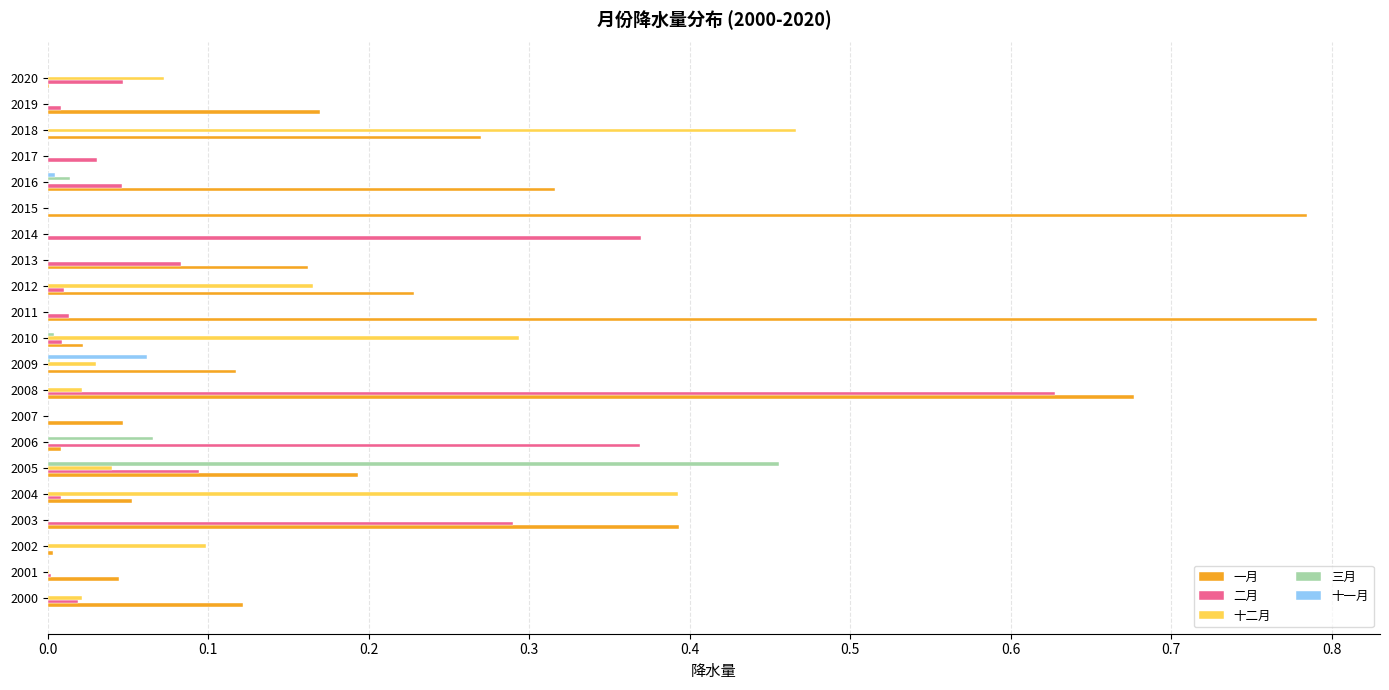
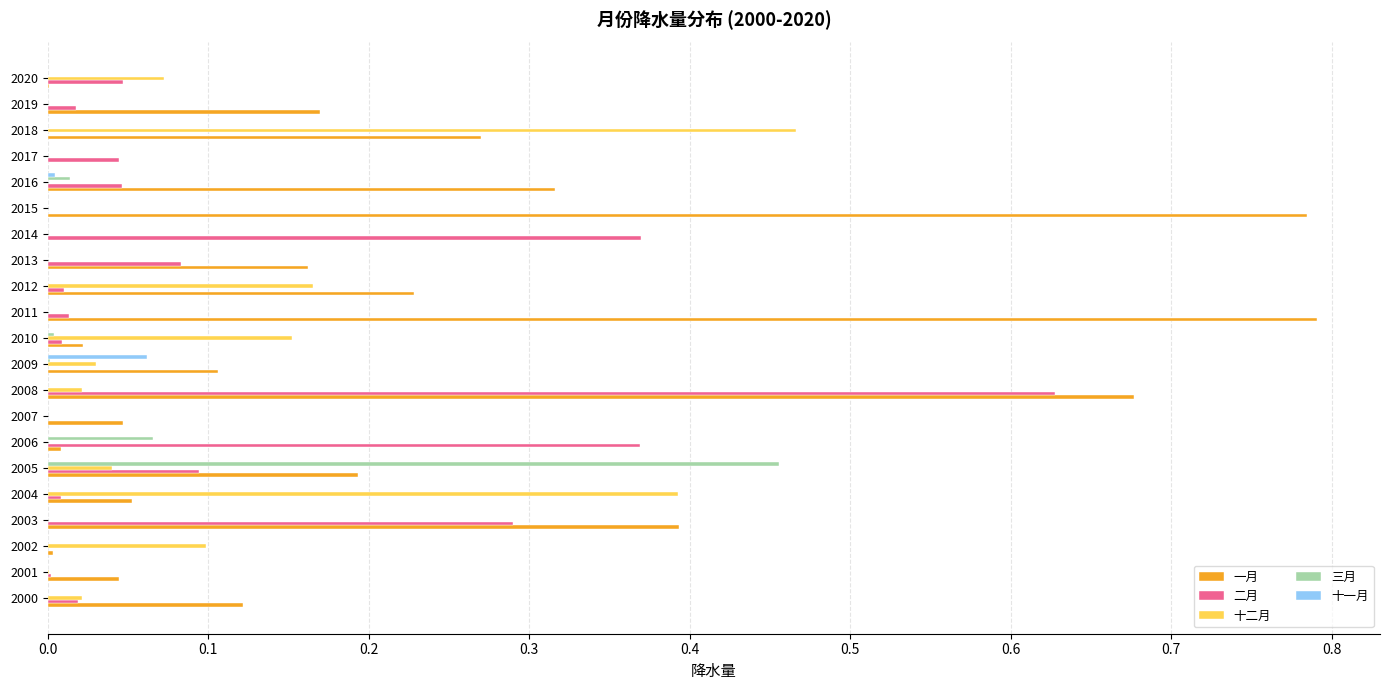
  {
    "一月": {
      "2019": 0.170,
      "2018": 0.270,
      "2017": 0.000,
      "2016": 0.316,
      "2015": 0.785,
      "2014": 0.000,
      "2013": 0.162,
      "2012": 0.228,
      "2011": 0.791,
      "2010": 0.022,
-     "2009": 0.117,
+     "2009": 0.106,
      "2008": 0.677,
      "2007": 0.047,
      "2006": 0.008,
      "2005": 0.193,
      "2004": 0.052,
      "2003": 0.393,
      "2002": 0.003,
      "2001": 0.045,
      "2000": 0.121
    },
    "二月": {
      "2020": 0.047,
-     "2019": 0.008,
+     "2019": 0.018,
      "2018": 0.000,
-     "2017": 0.031,
+     "2017": 0.045,
      "2016": 0.046,
      "2015": 0.000,
      "2014": 0.370,
      "2013": 0.083,
      "2012": 0.010,
      "2011": 0.013,
      "2010": 0.009,
      "2009": 0.000,
      "2008": 0.627,
      "2007": 0.000,
      "2006": 0.369,
      "2005": 0.094,
      "2004": 0.008,
      "2003": 0.290,
      "2002": 0.000,
      "2001": 0.002,
      "2000": 0.019
    },
    "十二月": {
      "2020": 0.072,
      "2019": 0.000,
      "2018": 0.466,
      "2017": 0.000,
      "2016": 0.000,
      "2015": 0.000,
      "2014": 0.000,
      "2013": 0.000,
      "2012": 0.165,
      "2011": 0.000,
-     "2010": 0.293,
+     "2010": 0.152,
      "2009": 0.030,
      "2008": 0.021,
      "2007": 0.000,
      "2006": 0.000,
      "2005": 0.040,
      "2004": 0.392,
      "2002": 0.099,
      "2000": 0.021
    },
    "三月": {
      "2020": 0.000,
      "2019": 0.000,
      "2018": 0.000,
      "2017": 0.000,
      "2016": 0.014,
      "2015": 0.000,
      "2014": 0.000,
      "2013": 0.000,
      "2012": 0.000,
      "2010": 0.004,
      "2008": 0.000,
      "2007": 0.000,
      "2006": 0.065,
      "2005": 0.456,
      "2004": 0.000,
      "2002": 0.000,
      "2001": 0.000,
      "2000": 0.000
    },
    "十一月": {
      "2020": 0.000,
      "2019": 0.000,
      "2018": 0.000,
      "2017": 0.000,
      "2016": 0.004,
      "2015": 0.000,
      "2014": 0.000,
      "2013": 0.000,
      "2012": 0.000,
      "2011": 0.000,
      "2010": 0.000,
      "2009": 0.062,
      "2008": 0.000,
      "2007": 0.000,
      "2006": 0.000,
      "2005": 0.000,
      "2004": 0.000,
      "2003": 0.000,
      "2002": 0.000,
      "2001": 0.000,
      "2000": 0.000
    }
  }
